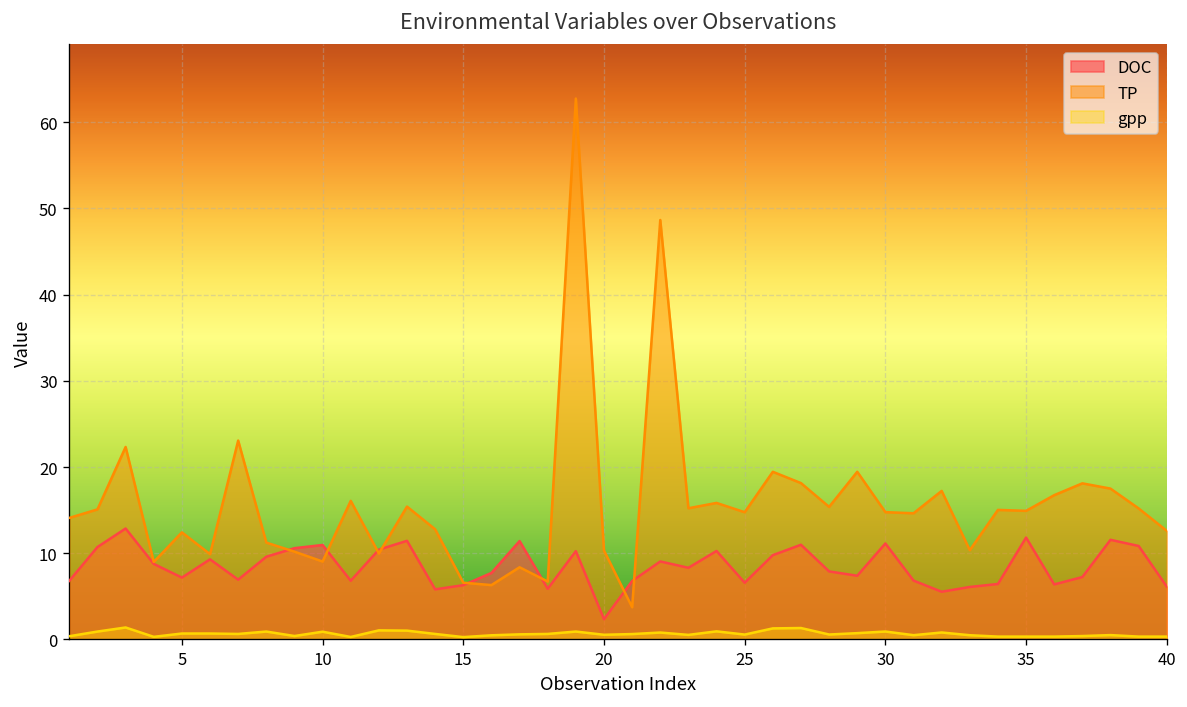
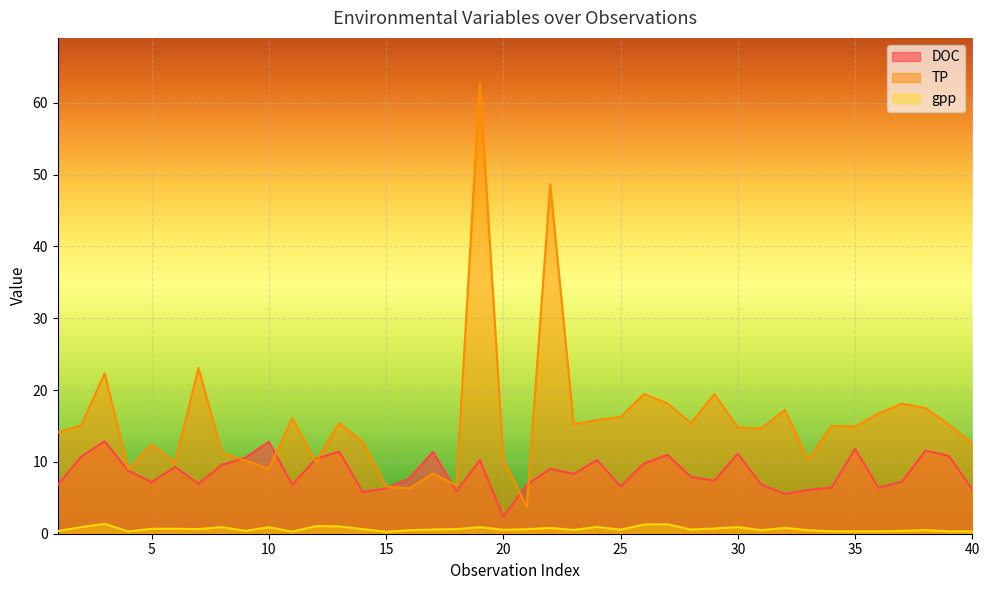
  {
    "DOC": {
      "5": 7,
-     "10": 11,
+     "10": 13,
      "20": 2,
      "25": 7,
      "30": 11,
      "35": 12,
      "40": 6
    },
    "TP": {
      "5": 12,
      "10": 9,
      "20": 10,
-     "25": 15,
+     "25": 16,
      "30": 15,
      "35": 15,
      "40": 13
    },
    "gpp": {
      "5": 1,
      "10": 1,
      "15": 0,
      "20": 1,
      "25": 1,
      "30": 1,
      "35": 0,
      "40": 0
    }
  }
